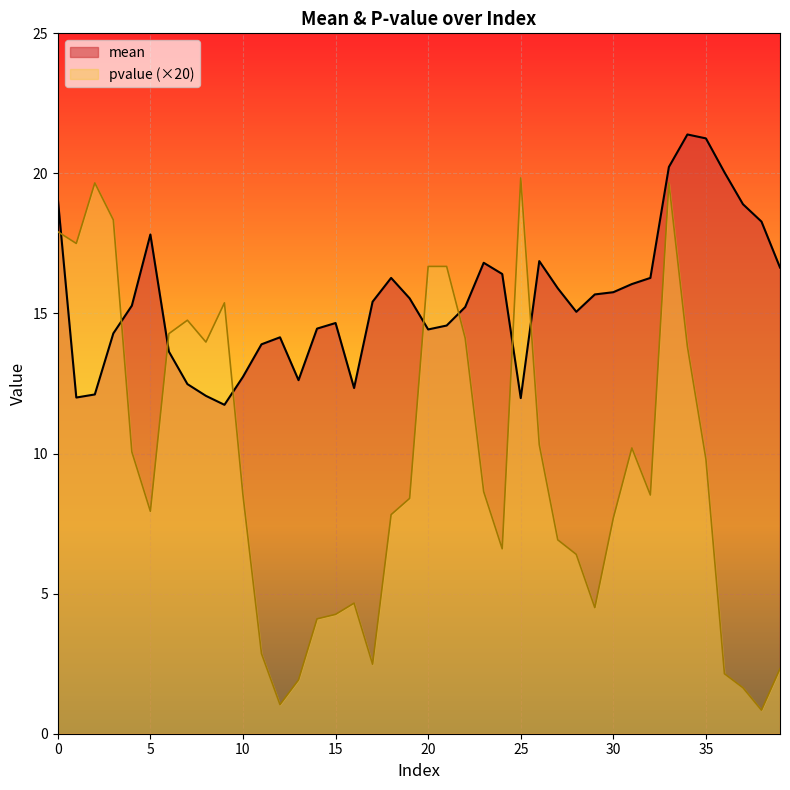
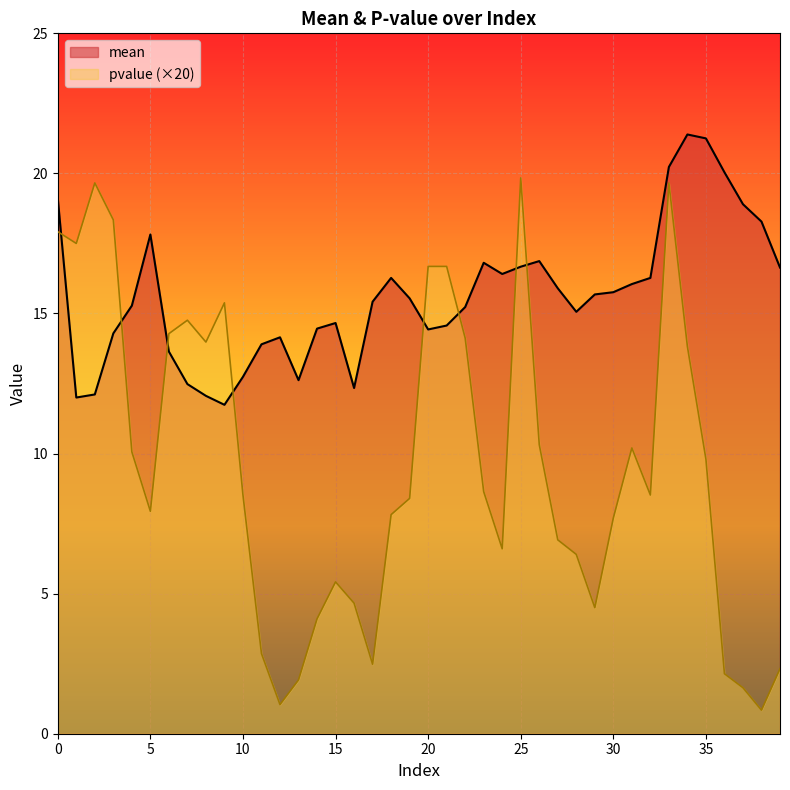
  {
    "mean": {
      "0": 19.1,
      "5": 17.8,
      "10": 12.7,
      "15": 14.7,
      "20": 14.4,
-     "25": 12.0,
+     "25": 16.7,
      "30": 15.8,
      "35": 21.3
    },
    "pvalue (×20)": {
      "0": 17.9,
      "5": 7.9,
      "10": 8.5,
-     "15": 4.3,
+     "15": 5.4,
      "20": 16.7,
      "25": 19.8,
      "30": 7.7,
      "35": 9.8
    }
  }
